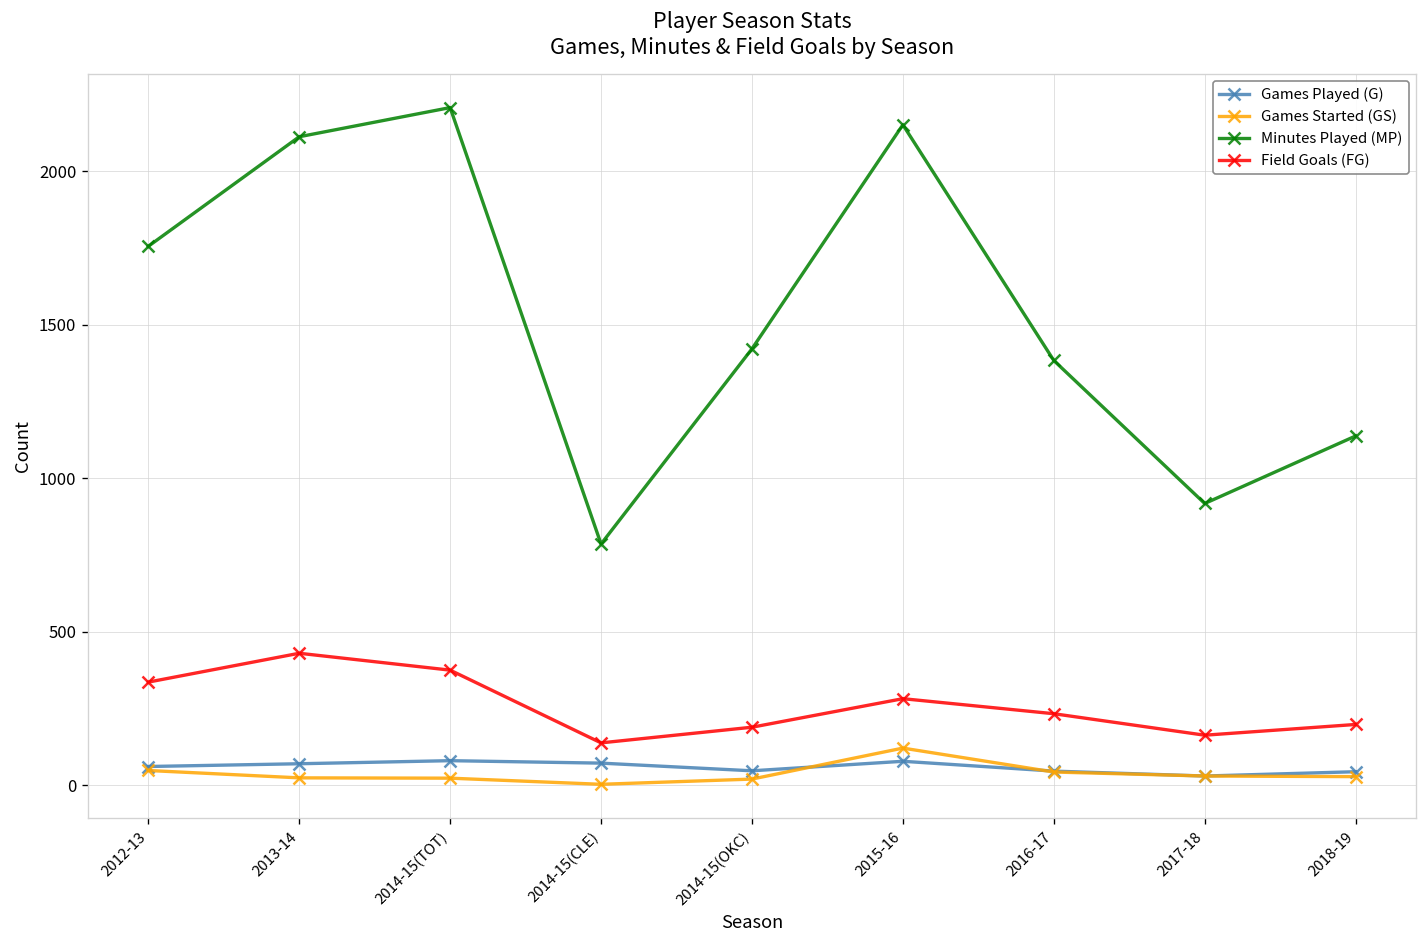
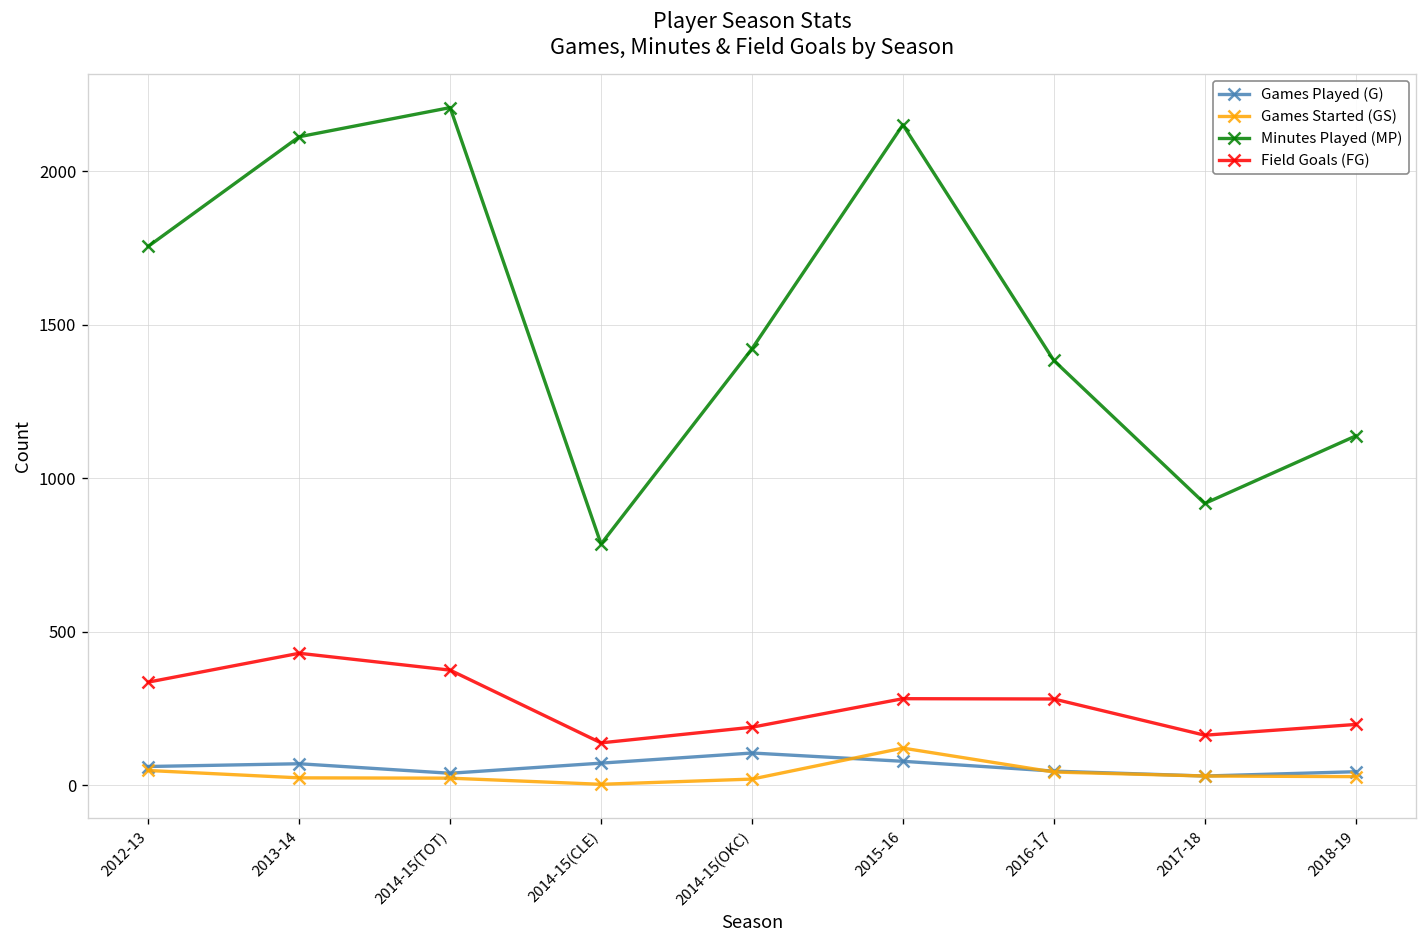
  {
    "Games Played (G)": {
      "2012-13": 60,
      "2013-14": 70,
-     "2014-15(TOT)": 80,
+     "2014-15(TOT)": 40,
      "2014-15(CLE)": 70,
-     "2014-15(OKC)": 50,
+     "2014-15(OKC)": 110,
      "2015-16": 80,
      "2018-19": 40
    },
    "Games Started (GS)": {
      "2012-13": 50,
      "2013-14": 20,
      "2014-15(TOT)": 20,
      "2014-15(CLE)": 0,
      "2014-15(OKC)": 20,
      "2015-16": 120,
      "2018-19": 30
    },
    "Minutes Played (MP)": {
      "2012-13": 1760,
      "2013-14": 2110,
      "2014-15(TOT)": 2210,
      "2014-15(CLE)": 790,
      "2014-15(OKC)": 1420,
      "2015-16": 2150,
      "2016-17": 1380,
      "2017-18": 920,
      "2018-19": 1140
    },
    "Field Goals (FG)": {
      "2012-13": 340,
      "2013-14": 430,
      "2014-15(TOT)": 380,
      "2014-15(CLE)": 140,
      "2014-15(OKC)": 190,
      "2015-16": 280,
-     "2016-17": 230,
+     "2016-17": 280,
      "2017-18": 160,
      "2018-19": 200
    }
  }
